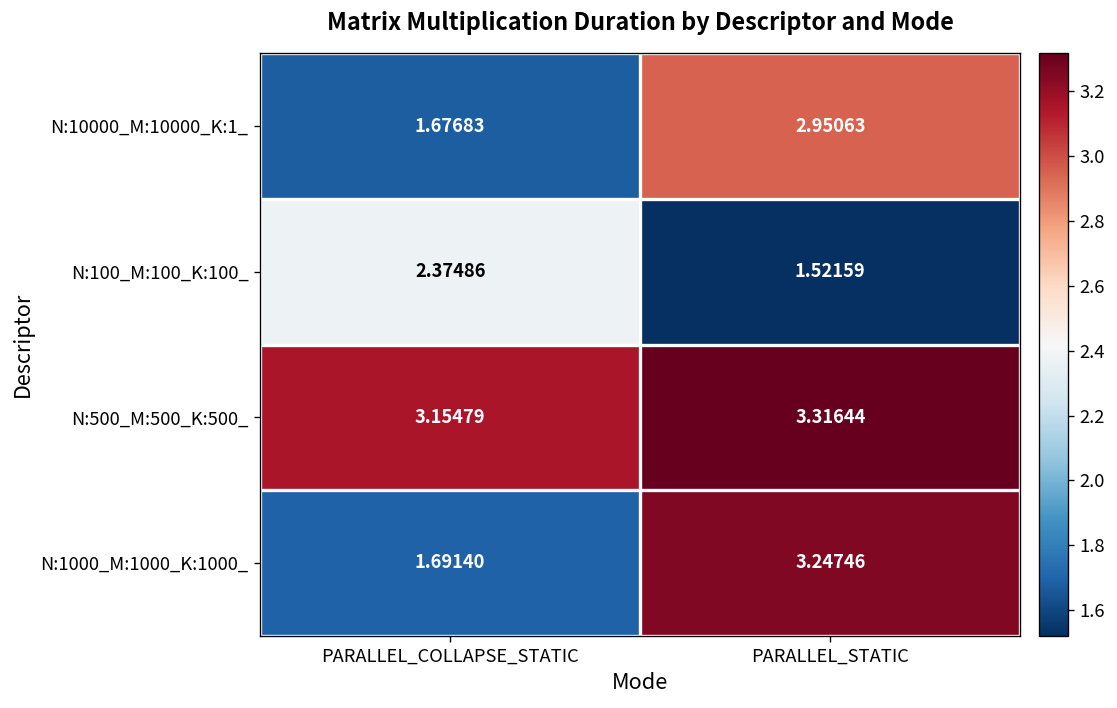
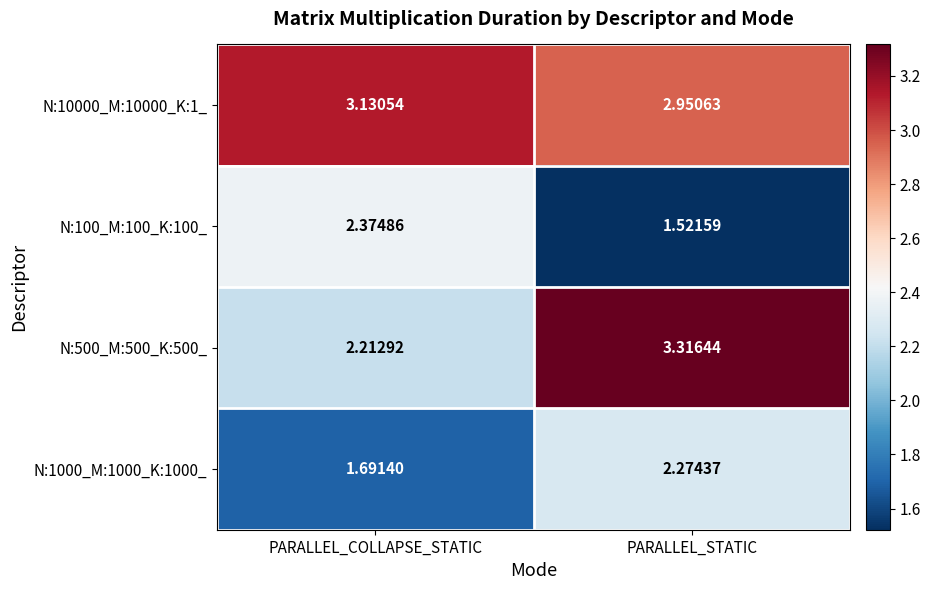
  {
    "N:10000_M:10000_K:1_": {
-     "PARALLEL_COLLAPSE_STATIC": 1.67683,
+     "PARALLEL_COLLAPSE_STATIC": 3.13054,
      "PARALLEL_STATIC": 2.95063
    },
    "N:100_M:100_K:100_": {
      "PARALLEL_COLLAPSE_STATIC": 2.37486,
      "PARALLEL_STATIC": 1.52159
    },
    "N:500_M:500_K:500_": {
-     "PARALLEL_COLLAPSE_STATIC": 3.15479,
+     "PARALLEL_COLLAPSE_STATIC": 2.21292,
      "PARALLEL_STATIC": 3.31644
    },
    "N:1000_M:1000_K:1000_": {
      "PARALLEL_COLLAPSE_STATIC": 1.69140,
-     "PARALLEL_STATIC": 3.24746
+     "PARALLEL_STATIC": 2.27437
    }
  }
